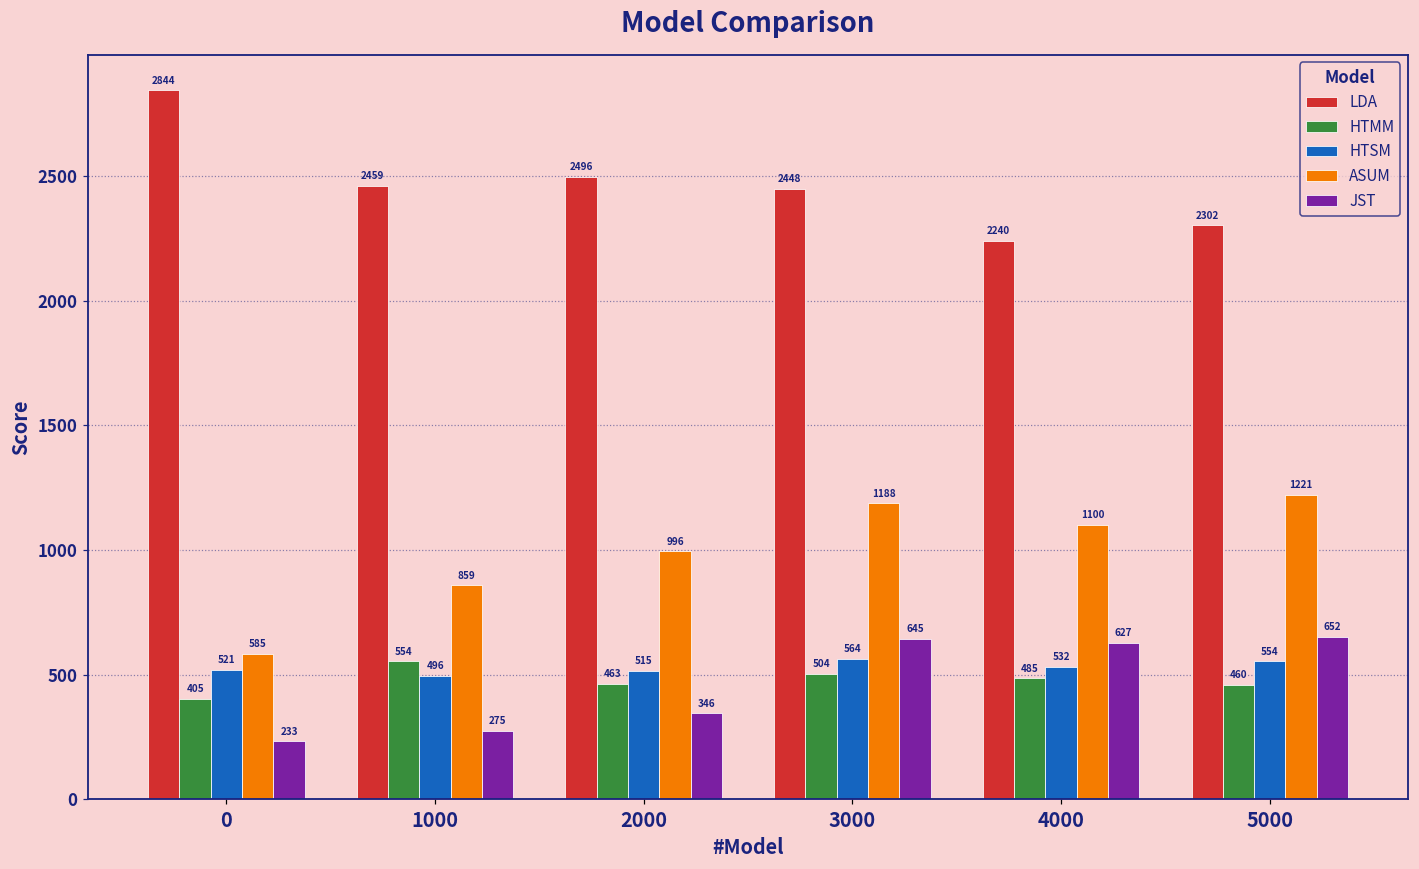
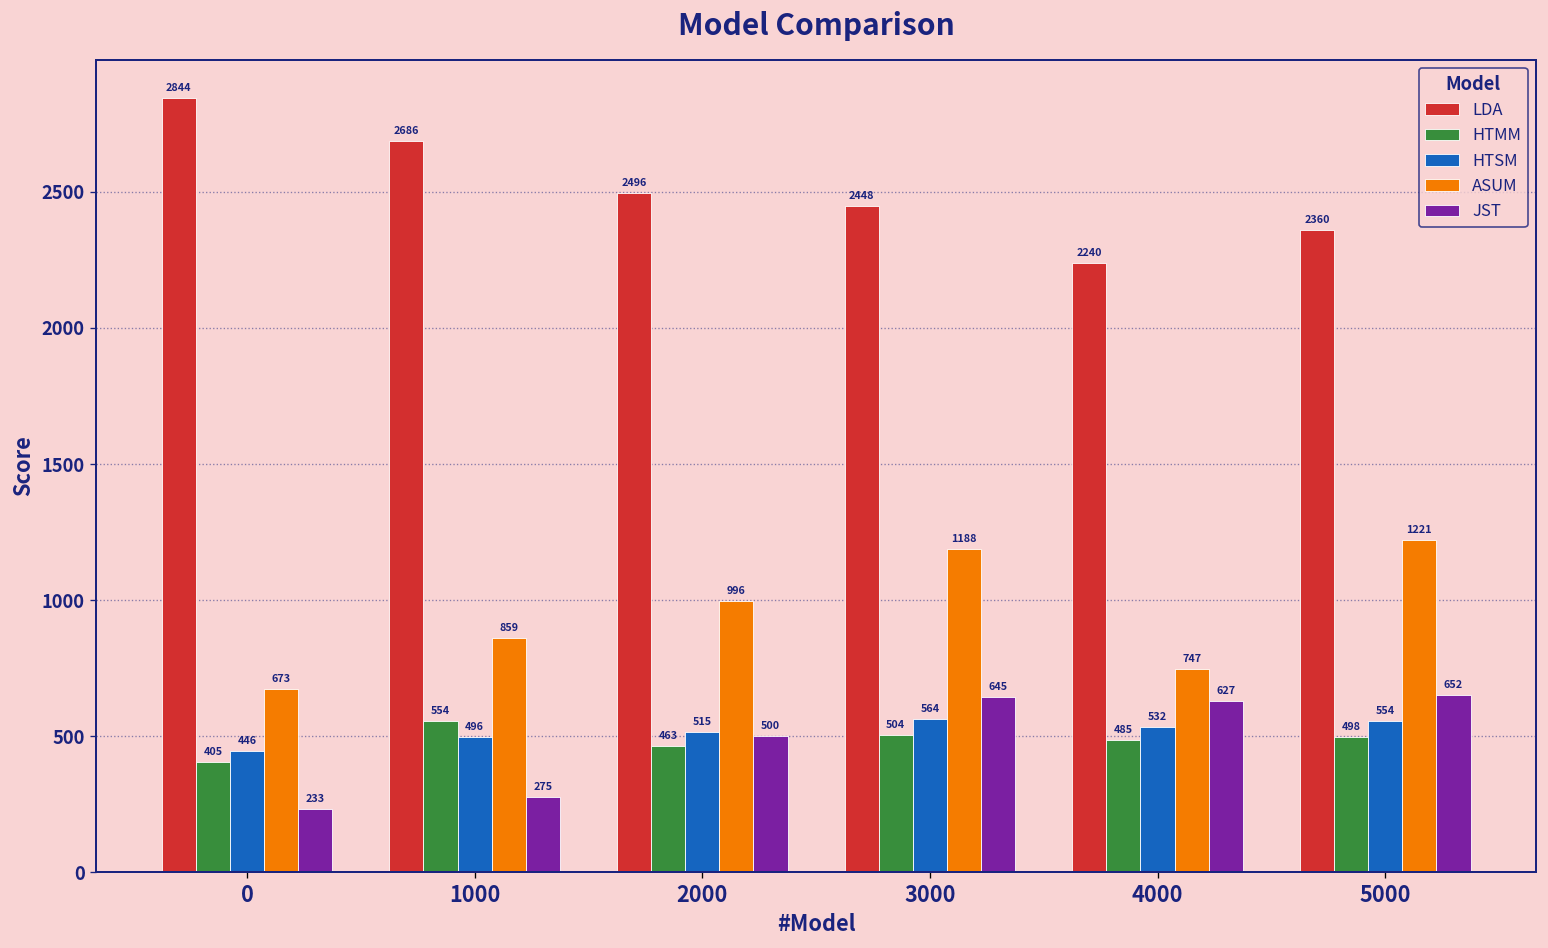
  {
    "LDA": {
      "0": 2844,
-     "1000": 2459,
+     "1000": 2686,
      "2000": 2496,
      "3000": 2448,
      "4000": 2240,
-     "5000": 2302
+     "5000": 2360
    },
    "HTMM": {
      "0": 405,
      "1000": 554,
      "2000": 463,
      "3000": 504,
      "4000": 485,
-     "5000": 460
+     "5000": 498
    },
    "HTSM": {
-     "0": 521,
+     "0": 446,
      "1000": 496,
      "2000": 515,
      "3000": 564,
      "4000": 532,
      "5000": 554
    },
    "ASUM": {
-     "0": 585,
+     "0": 673,
      "1000": 859,
      "2000": 996,
      "3000": 1188,
-     "4000": 1100,
+     "4000": 747,
      "5000": 1221
    },
    "JST": {
      "0": 233,
      "1000": 275,
-     "2000": 346,
+     "2000": 500,
      "3000": 645,
      "4000": 627,
      "5000": 652
    }
  }
